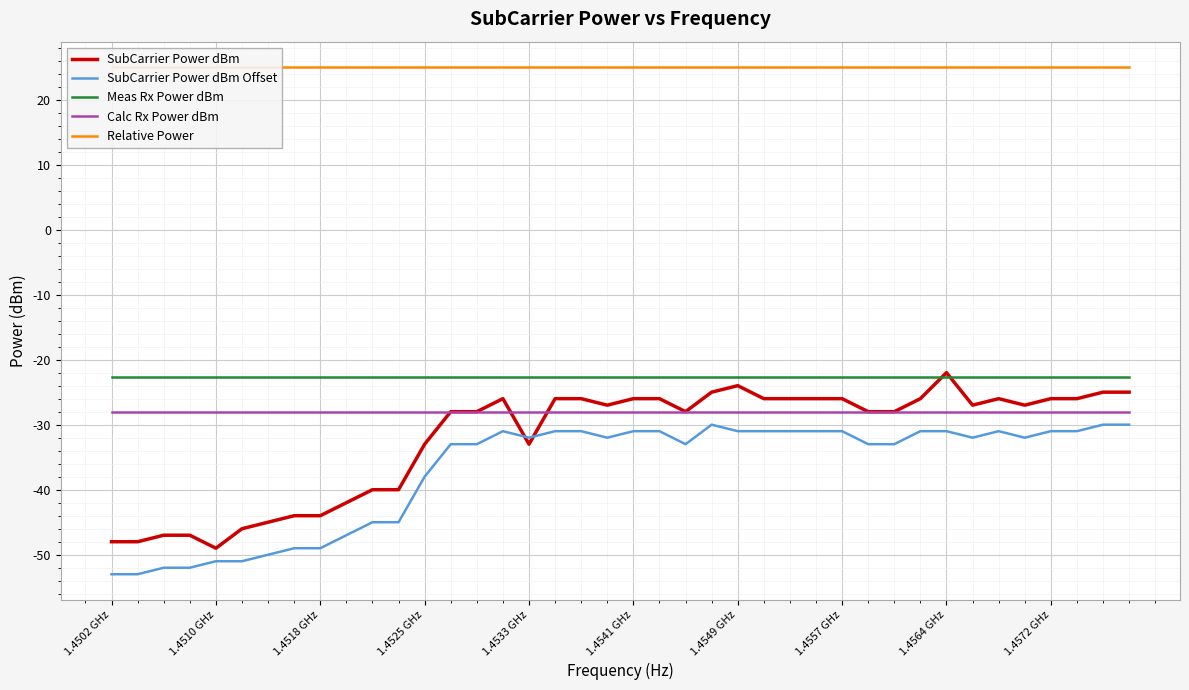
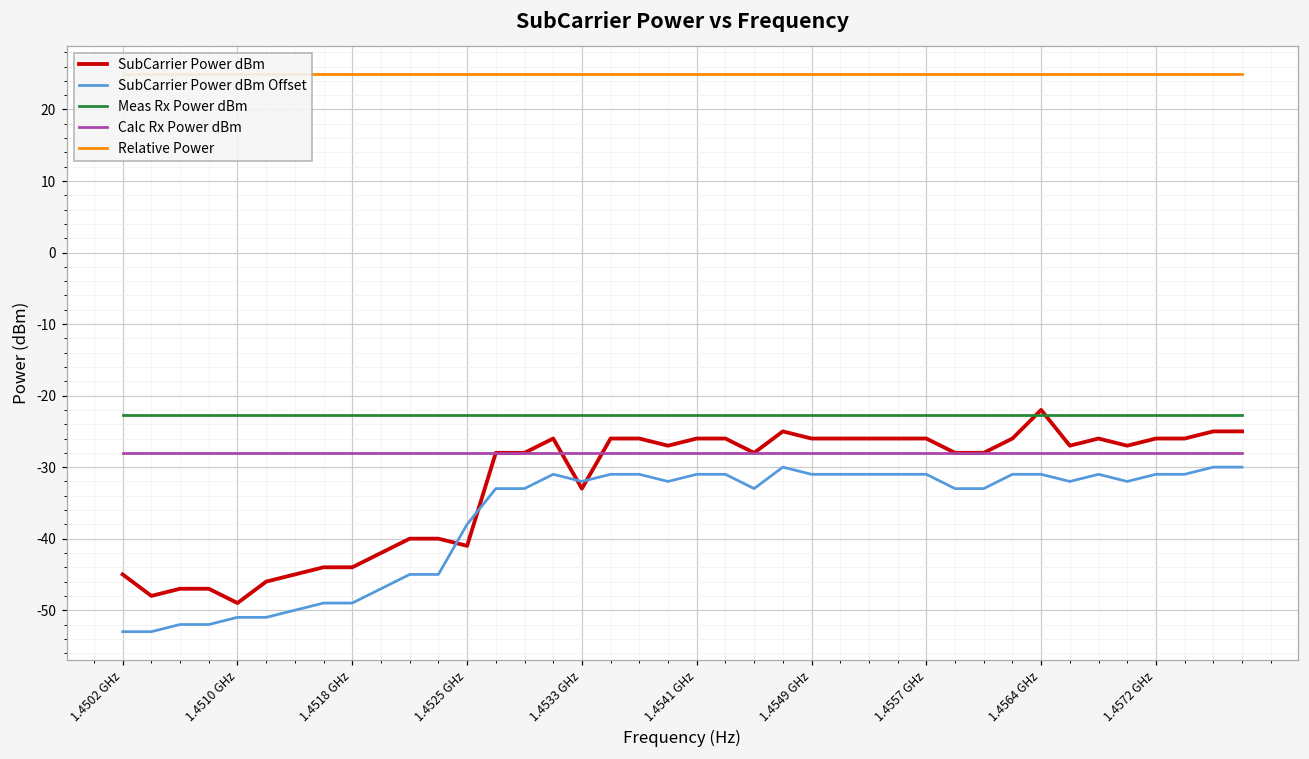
  {
    "SubCarrier Power dBm": {
-     "1.4502 GHz": -48,
+     "1.4502 GHz": -45,
      "1.4510 GHz": -49,
      "1.4518 GHz": -44,
-     "1.4525 GHz": -33,
+     "1.4525 GHz": -41,
      "1.4533 GHz": -33,
      "1.4541 GHz": -26,
-     "1.4549 GHz": -24,
+     "1.4549 GHz": -26,
      "1.4557 GHz": -26,
      "1.4564 GHz": -22,
      "1.4572 GHz": -26
    },
    "SubCarrier Power dBm Offset": {
      "1.4502 GHz": -53,
      "1.4510 GHz": -51,
      "1.4518 GHz": -49,
      "1.4525 GHz": -38,
      "1.4533 GHz": -32,
      "1.4541 GHz": -31,
      "1.4549 GHz": -31,
      "1.4557 GHz": -31,
      "1.4564 GHz": -31,
      "1.4572 GHz": -31
    },
    "Meas Rx Power dBm": {
      "1.4502 GHz": -23,
      "1.4510 GHz": -23,
      "1.4518 GHz": -23,
      "1.4525 GHz": -23,
      "1.4533 GHz": -23,
      "1.4541 GHz": -23,
      "1.4549 GHz": -23,
      "1.4557 GHz": -23,
      "1.4564 GHz": -23,
      "1.4572 GHz": -23
    },
    "Calc Rx Power dBm": {
      "1.4502 GHz": -28,
      "1.4510 GHz": -28,
      "1.4518 GHz": -28,
      "1.4525 GHz": -28,
      "1.4533 GHz": -28,
      "1.4541 GHz": -28,
      "1.4549 GHz": -28,
      "1.4557 GHz": -28,
      "1.4564 GHz": -28,
      "1.4572 GHz": -28
    },
    "Relative Power": {
      "1.4518 GHz": 25,
      "1.4525 GHz": 25,
      "1.4533 GHz": 25,
      "1.4541 GHz": 25,
      "1.4549 GHz": 25,
      "1.4557 GHz": 25,
      "1.4564 GHz": 25,
      "1.4572 GHz": 25
    }
  }
